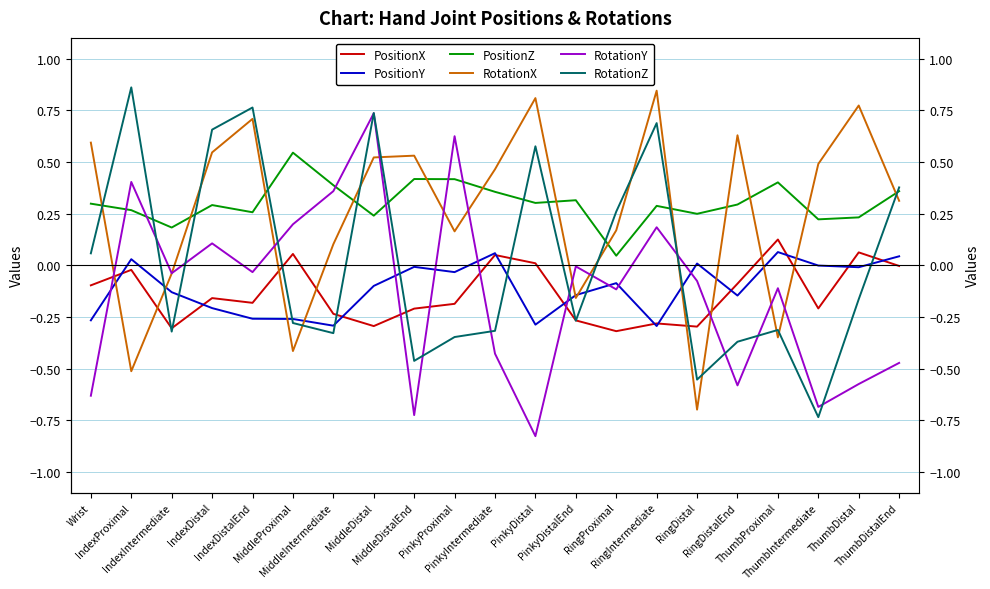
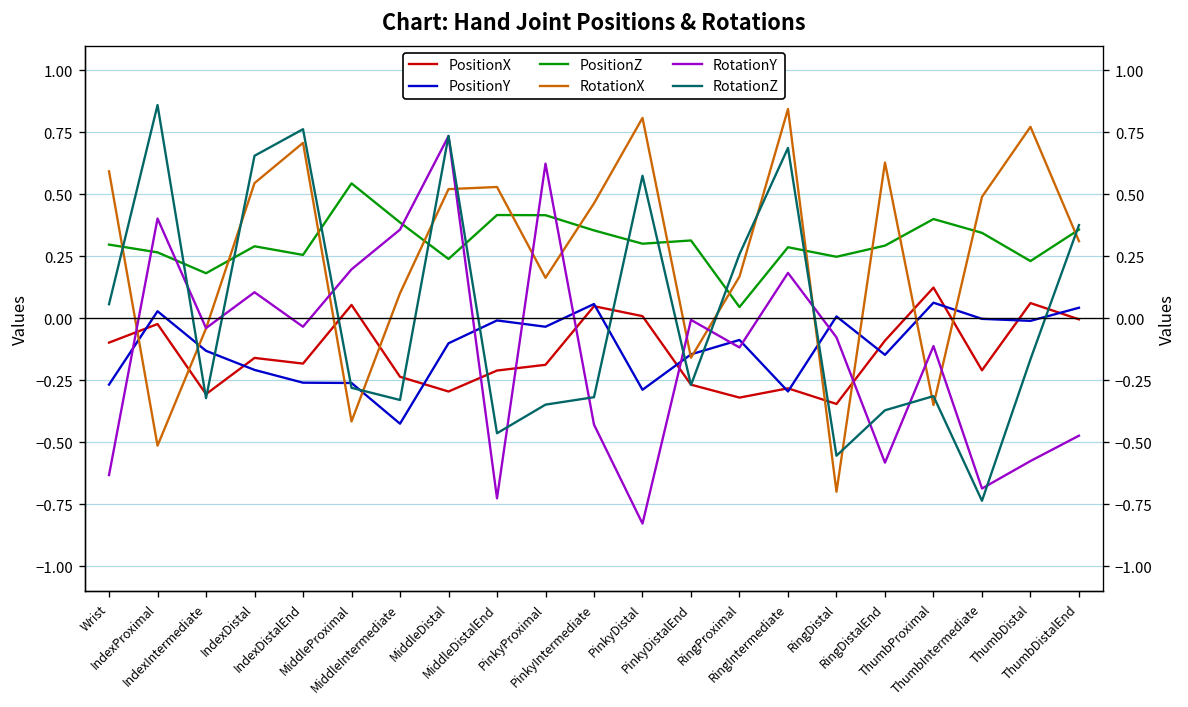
  {
    "PositionX": {
      "Wrist": -0.10,
      "IndexProximal": -0.02,
      "IndexIntermediate": -0.31,
      "IndexDistal": -0.16,
      "IndexDistalEnd": -0.18,
      "MiddleProximal": 0.05,
      "MiddleIntermediate": -0.24,
      "MiddleDistal": -0.29,
      "MiddleDistalEnd": -0.21,
      "PinkyProximal": -0.19,
      "PinkyDistal": 0.01,
      "RingProximal": -0.32,
      "RingIntermediate": -0.28,
-     "RingDistal": -0.30,
+     "RingDistal": -0.34,
      "RingDistalEnd": -0.09,
      "ThumbProximal": 0.12,
      "ThumbIntermediate": -0.21,
      "ThumbDistal": 0.06,
      "ThumbDistalEnd": 0.00
    },
    "PositionY": {
      "Wrist": -0.27,
      "IndexProximal": 0.03,
      "IndexIntermediate": -0.13,
      "IndexDistal": -0.21,
      "IndexDistalEnd": -0.26,
      "MiddleProximal": -0.26,
-     "MiddleIntermediate": -0.29,
+     "MiddleIntermediate": -0.42,
      "MiddleDistal": -0.10,
      "MiddleDistalEnd": -0.01,
      "PinkyProximal": -0.03,
      "PinkyDistal": -0.29,
      "PinkyDistalEnd": -0.14,
      "RingProximal": -0.09,
      "RingIntermediate": -0.29,
      "RingDistal": 0.01,
      "RingDistalEnd": -0.15,
      "ThumbProximal": 0.06,
      "ThumbIntermediate": 0.00,
      "ThumbDistal": -0.01,
      "ThumbDistalEnd": 0.04
    },
    "PositionZ": {
      "Wrist": 0.30,
      "IndexProximal": 0.27,
      "IndexIntermediate": 0.18,
      "IndexDistal": 0.29,
      "IndexDistalEnd": 0.26,
      "MiddleProximal": 0.54,
      "MiddleIntermediate": 0.39,
      "MiddleDistal": 0.24,
      "MiddleDistalEnd": 0.42,
      "PinkyProximal": 0.42,
      "PinkyIntermediate": 0.36,
      "PinkyDistal": 0.30,
      "PinkyDistalEnd": 0.31,
      "RingProximal": 0.05,
      "RingIntermediate": 0.29,
      "RingDistal": 0.25,
      "RingDistalEnd": 0.29,
      "ThumbProximal": 0.40,
-     "ThumbIntermediate": 0.22,
+     "ThumbIntermediate": 0.35,
      "ThumbDistal": 0.23,
      "ThumbDistalEnd": 0.36
    },
    "RotationX": {
      "Wrist": 0.59,
      "IndexProximal": -0.51,
      "IndexDistal": 0.55,
      "IndexDistalEnd": 0.71,
      "MiddleProximal": -0.42,
      "MiddleIntermediate": 0.10,
      "MiddleDistal": 0.52,
      "MiddleDistalEnd": 0.53,
      "PinkyProximal": 0.16,
      "PinkyIntermediate": 0.46,
      "PinkyDistal": 0.81,
      "PinkyDistalEnd": -0.16,
      "RingProximal": 0.17,
      "RingIntermediate": 0.84,
      "RingDistal": -0.70,
      "RingDistalEnd": 0.63,
      "ThumbProximal": -0.35,
      "ThumbIntermediate": 0.49,
      "ThumbDistal": 0.77,
      "ThumbDistalEnd": 0.31
    },
    "RotationY": {
      "Wrist": -0.63,
      "IndexProximal": 0.40,
      "IndexDistal": 0.11,
      "IndexDistalEnd": -0.03,
      "MiddleProximal": 0.20,
      "MiddleIntermediate": 0.36,
      "MiddleDistalEnd": -0.73,
      "PinkyProximal": 0.62,
      "PinkyIntermediate": -0.43,
      "PinkyDistal": -0.83,
      "PinkyDistalEnd": -0.01,
      "RingProximal": -0.12,
      "RingIntermediate": 0.18,
      "RingDistal": -0.08,
      "RingDistalEnd": -0.58,
      "ThumbProximal": -0.11,
      "ThumbIntermediate": -0.69,
      "ThumbDistal": -0.57,
      "ThumbDistalEnd": -0.47
    },
    "RotationZ": {
      "Wrist": 0.06,
      "IndexProximal": 0.86,
      "IndexIntermediate": -0.32,
      "IndexDistal": 0.66,
      "IndexDistalEnd": 0.76,
      "MiddleProximal": -0.28,
      "MiddleIntermediate": -0.33,
      "MiddleDistalEnd": -0.46,
      "PinkyProximal": -0.35,
      "PinkyIntermediate": -0.32,
      "PinkyDistal": 0.58,
      "RingProximal": 0.26,
      "RingIntermediate": 0.69,
      "RingDistal": -0.55,
      "RingDistalEnd": -0.37,
      "ThumbProximal": -0.31,
      "ThumbIntermediate": -0.74,
      "ThumbDistal": -0.16,
      "ThumbDistalEnd": 0.38
    }
  }
